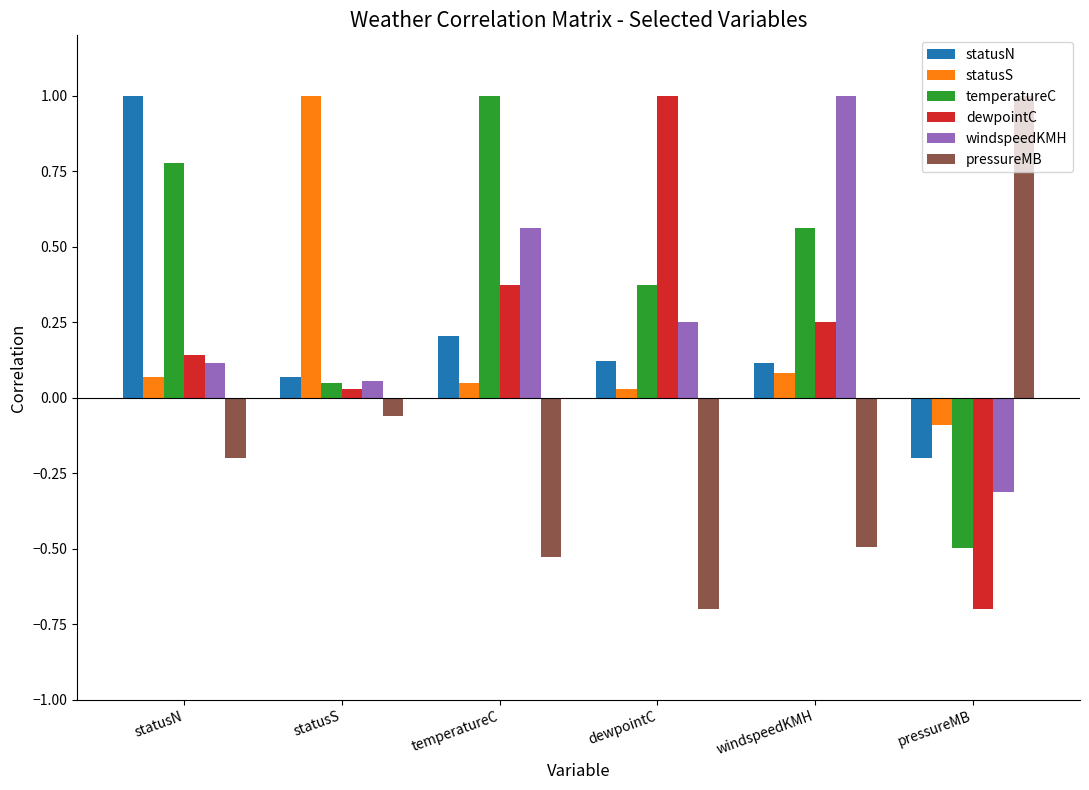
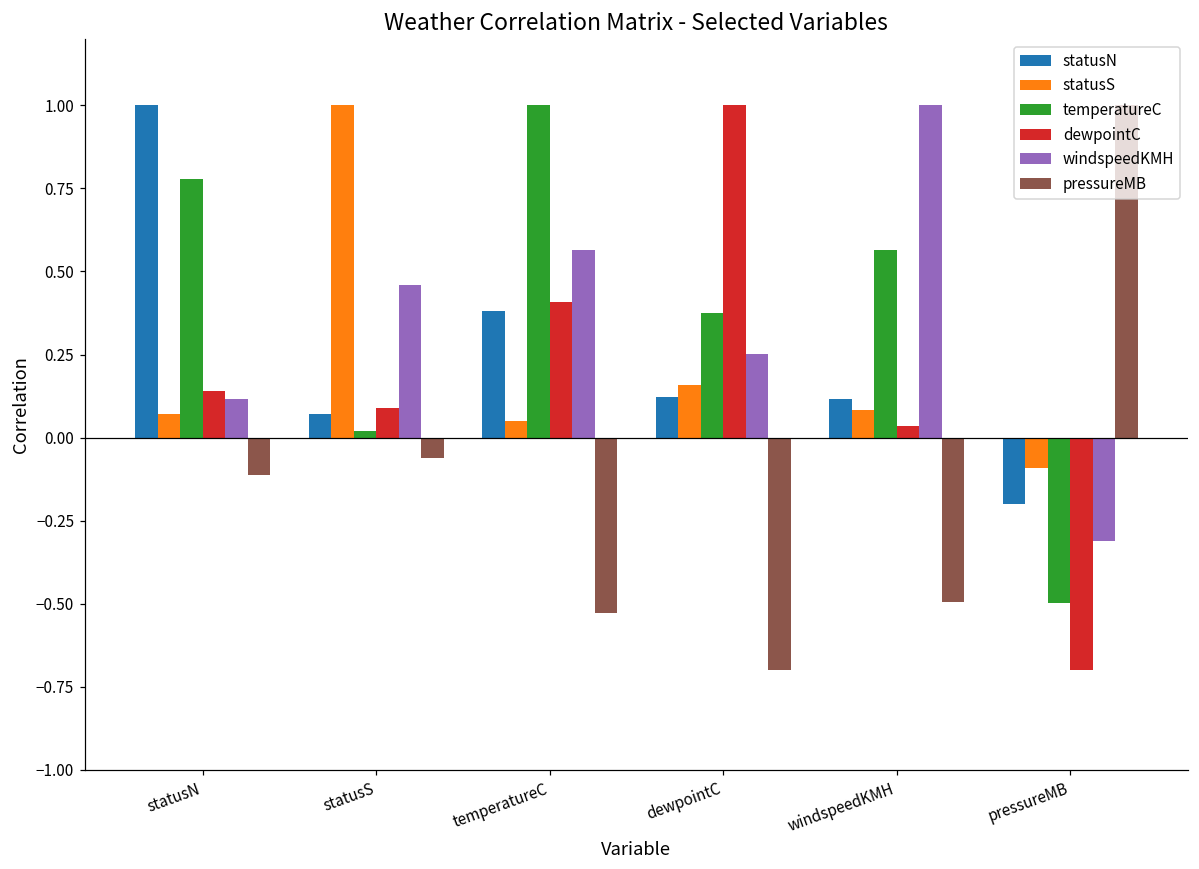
  {
    "statusN": {
      "statusN": 1.00,
      "statusS": 0.07,
-     "temperatureC": 0.20,
+     "temperatureC": 0.38,
      "dewpointC": 0.12,
      "windspeedKMH": 0.12,
      "pressureMB": -0.20
    },
    "statusS": {
      "statusN": 0.07,
      "statusS": 1.00,
      "temperatureC": 0.05,
-     "dewpointC": 0.03,
+     "dewpointC": 0.16,
      "windspeedKMH": 0.08,
      "pressureMB": -0.09
    },
    "temperatureC": {
      "statusN": 0.78,
-     "statusS": 0.05,
+     "statusS": 0.02,
      "temperatureC": 1.00,
      "dewpointC": 0.37,
      "windspeedKMH": 0.56,
      "pressureMB": -0.50
    },
    "dewpointC": {
      "statusN": 0.14,
-     "statusS": 0.03,
-     "temperatureC": 0.37,
+     "statusS": 0.09,
+     "temperatureC": 0.41,
      "dewpointC": 1.00,
-     "windspeedKMH": 0.25,
+     "windspeedKMH": 0.03,
      "pressureMB": -0.70
    },
    "windspeedKMH": {
      "statusN": 0.12,
-     "statusS": 0.05,
+     "statusS": 0.46,
      "temperatureC": 0.56,
      "dewpointC": 0.25,
      "windspeedKMH": 1.00,
      "pressureMB": -0.31
    },
    "pressureMB": {
-     "statusN": -0.20,
+     "statusN": -0.11,
      "statusS": -0.06,
      "temperatureC": -0.53,
      "dewpointC": -0.70,
      "windspeedKMH": -0.50
    }
  }
